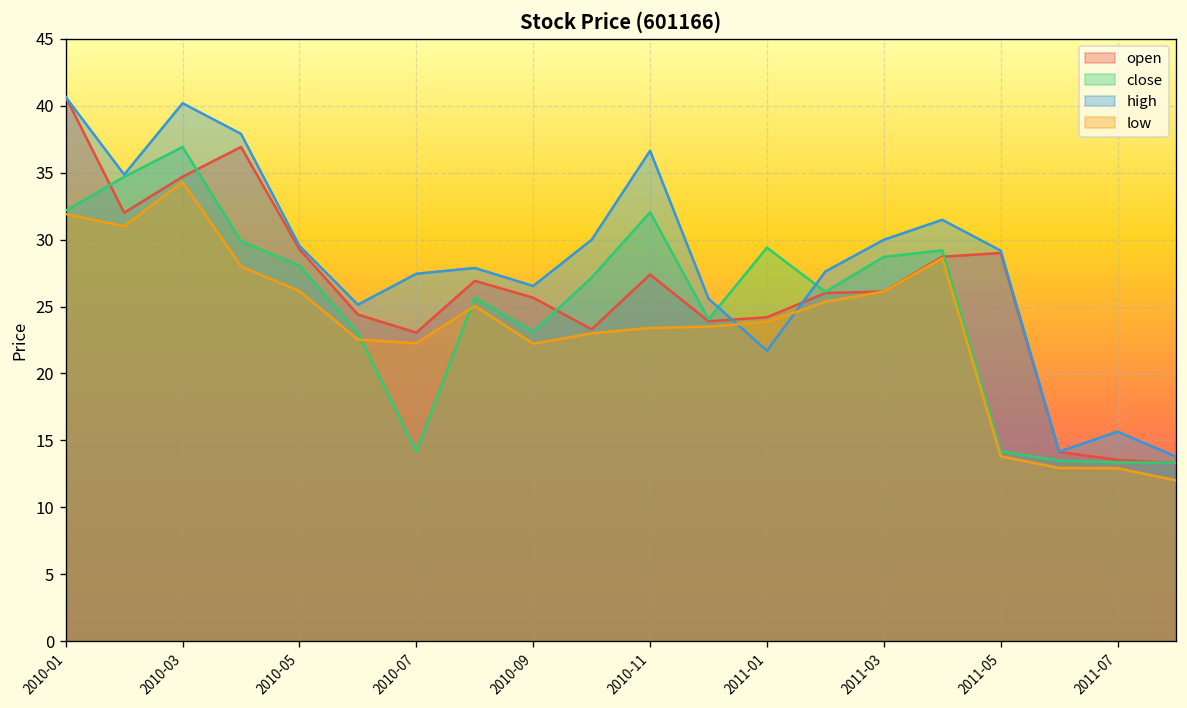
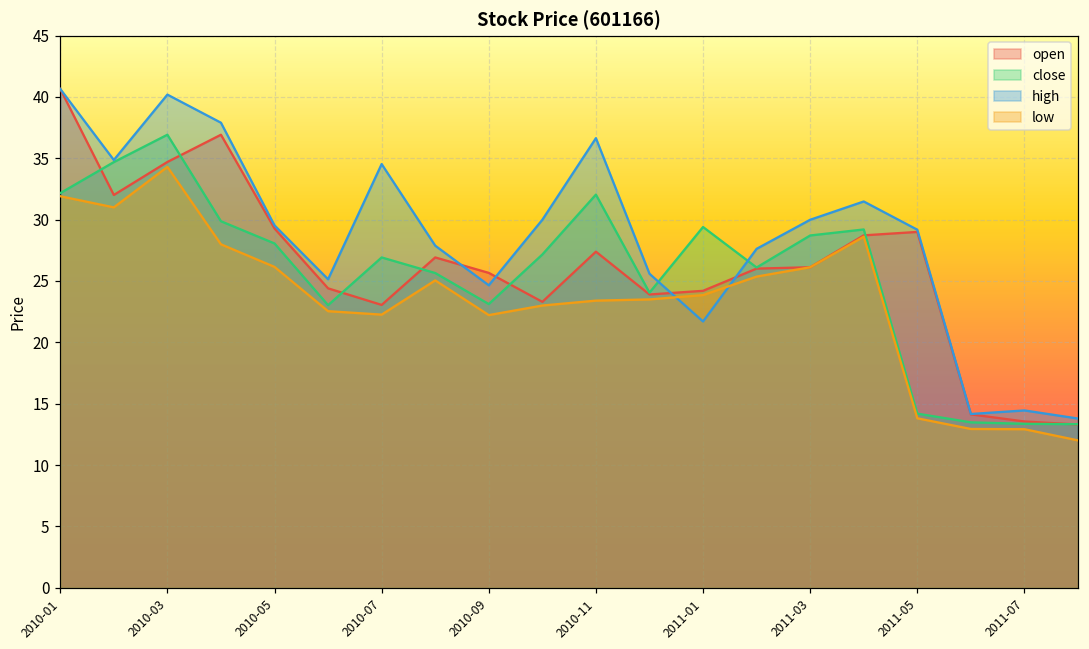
  {
    "close": {
      "2010-01": 32.2,
      "2010-03": 36.9,
      "2010-05": 28.1,
-     "2010-07": 14.2,
+     "2010-07": 26.9,
      "2010-09": 23.1,
      "2010-11": 32.0,
      "2011-01": 29.4,
      "2011-03": 28.7,
      "2011-05": 14.2
    },
    "high": {
      "2010-03": 40.2,
      "2010-05": 29.5,
-     "2010-07": 27.5,
-     "2010-09": 26.5,
+     "2010-07": 34.5,
+     "2010-09": 24.7,
      "2010-11": 36.6,
      "2011-01": 21.7,
      "2011-03": 30.0,
-     "2011-07": 15.7
+     "2011-07": 14.5
    }
  }
